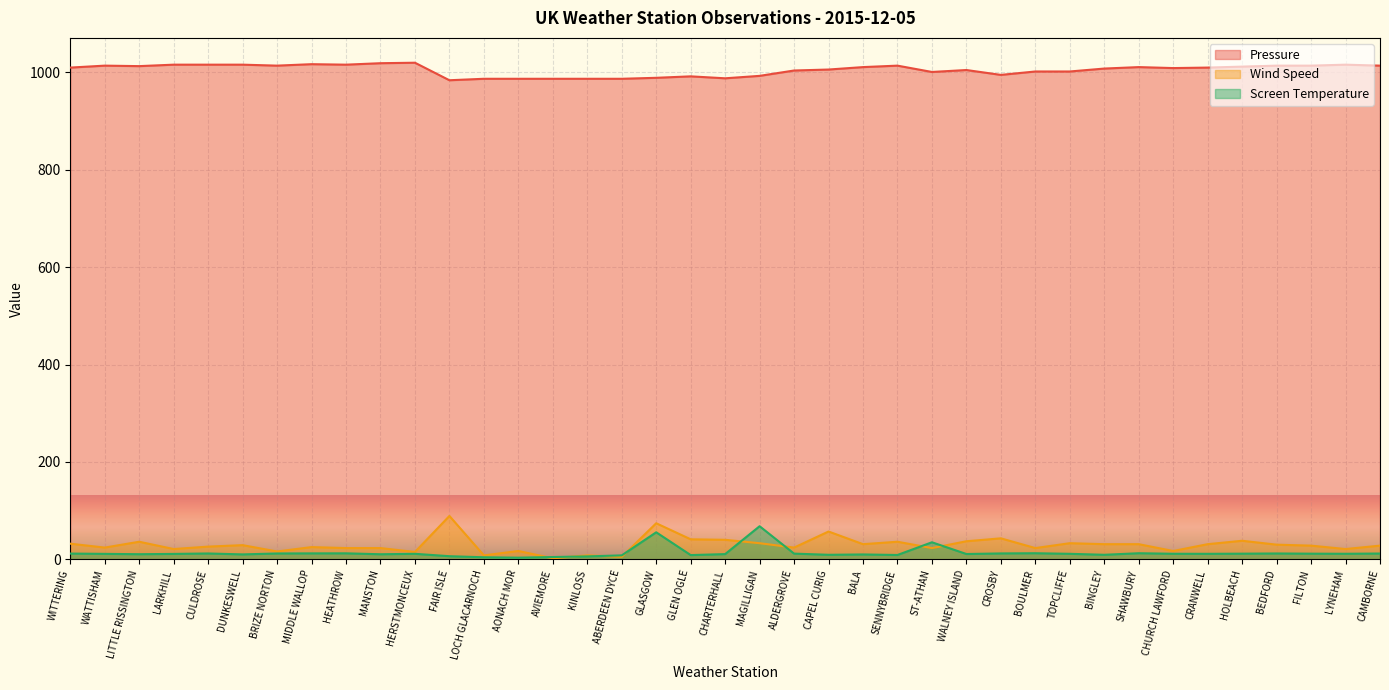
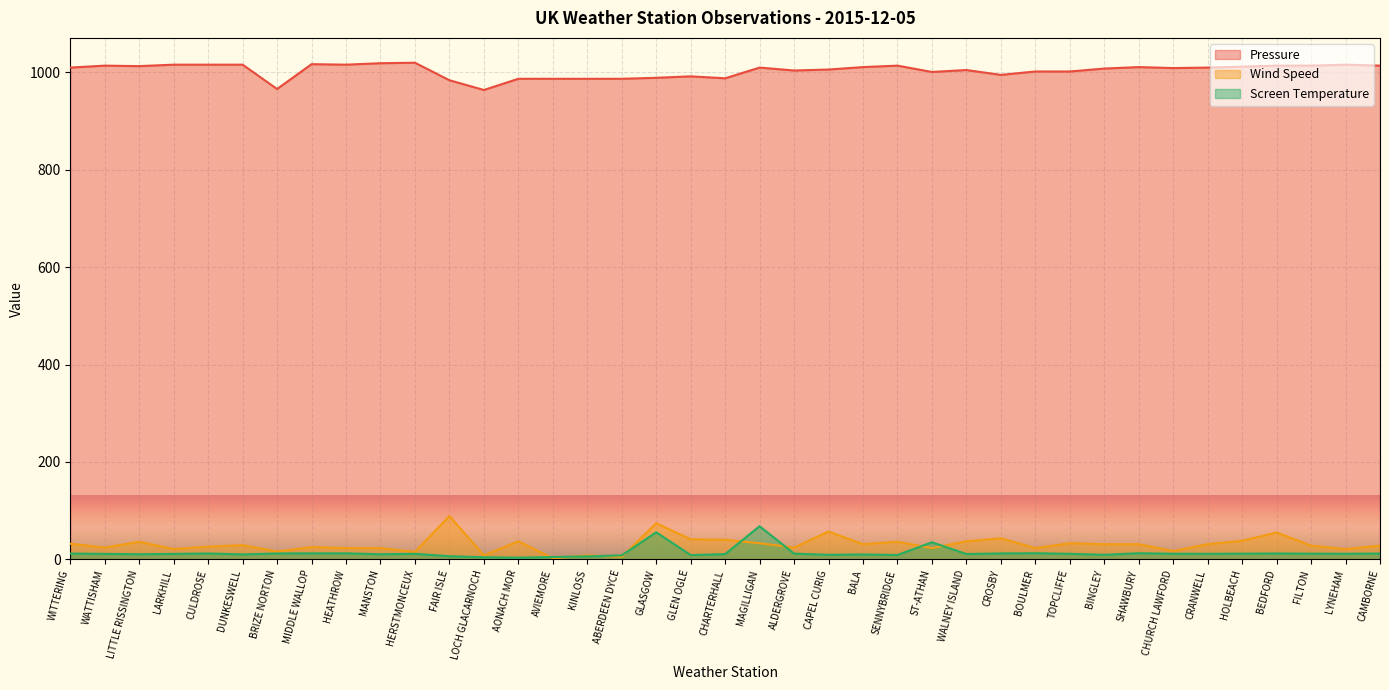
  {
    "Pressure": {
      "WITTERING": 1010,
      "WATTISHAM": 1010,
      "LITTLE RISSINGTON": 1010,
      "LARKHILL": 1020,
      "CULDROSE": 1020,
      "DUNKESWELL": 1020,
-     "BRIZE NORTON": 1010,
+     "BRIZE NORTON": 970,
      "MIDDLE WALLOP": 1020,
      "HEATHROW": 1020,
      "MANSTON": 1020,
      "HERSTMONCEUX": 1020,
      "FAIR ISLE": 980,
-     "LOCH GLACARNOCH": 990,
+     "LOCH GLACARNOCH": 960,
      "AONACH MOR": 990,
      "AVIEMORE": 990,
      "KINLOSS": 990,
      "ABERDEEN DYCE": 990,
      "GLASGOW": 990,
      "GLEN OGLE": 990,
      "CHARTERHALL": 990,
-     "MAGILLIGAN": 990,
+     "MAGILLIGAN": 1010,
      "ALDERGROVE": 1000,
      "CAPEL CURIG": 1010,
      "BALA": 1010,
      "SENNYBRIDGE": 1010,
      "ST-ATHAN": 1000,
      "WALNEY ISLAND": 1010,
      "CROSBY": 1000,
      "BOULMER": 1000,
      "TOPCLIFFE": 1000,
      "BINGLEY": 1010,
      "SHAWBURY": 1010,
      "CHURCH LAWFORD": 1010,
      "CRANWELL": 1010,
      "CAMBORNE": 1010
    },
    "Wind Speed": {
      "WITTERING": 30,
      "WATTISHAM": 20,
      "LITTLE RISSINGTON": 40,
      "LARKHILL": 20,
      "CULDROSE": 30,
      "DUNKESWELL": 30,
      "MIDDLE WALLOP": 30,
      "HEATHROW": 20,
      "MANSTON": 20,
      "FAIR ISLE": 90,
-     "AONACH MOR": 20,
+     "AONACH MOR": 40,
      "GLASGOW": 70,
      "GLEN OGLE": 40,
      "CHARTERHALL": 40,
      "MAGILLIGAN": 30,
      "ALDERGROVE": 20,
      "CAPEL CURIG": 60,
      "BALA": 30,
      "SENNYBRIDGE": 40,
      "ST-ATHAN": 20,
      "WALNEY ISLAND": 40,
      "CROSBY": 40,
      "BOULMER": 20,
      "TOPCLIFFE": 30,
      "BINGLEY": 30,
      "SHAWBURY": 30,
      "CHURCH LAWFORD": 20,
      "CRANWELL": 30,
      "HOLBEACH": 40,
-     "BEDFORD": 30,
+     "BEDFORD": 60,
      "FILTON": 30,
      "LYNEHAM": 20,
      "CAMBORNE": 30
    },
    "Screen Temperature": {
      "WITTERING": 10,
      "WATTISHAM": 10,
      "LITTLE RISSINGTON": 10,
      "LARKHILL": 10,
      "CULDROSE": 10,
      "DUNKESWELL": 10,
      "MIDDLE WALLOP": 10,
      "HEATHROW": 10,
      "MANSTON": 10,
      "FAIR ISLE": 10,
      "AONACH MOR": 0,
      "GLASGOW": 60,
      "GLEN OGLE": 10,
      "CHARTERHALL": 10,
      "MAGILLIGAN": 70,
      "ALDERGROVE": 10,
      "CAPEL CURIG": 10,
      "BALA": 10,
      "SENNYBRIDGE": 10,
      "ST-ATHAN": 30,
      "WALNEY ISLAND": 10,
      "CROSBY": 10,
      "BOULMER": 10,
      "TOPCLIFFE": 10,
      "BINGLEY": 10,
      "SHAWBURY": 10,
      "CHURCH LAWFORD": 10,
      "CRANWELL": 10,
      "HOLBEACH": 10,
      "BEDFORD": 10,
      "FILTON": 10,
      "LYNEHAM": 10,
      "CAMBORNE": 10
    }
  }
